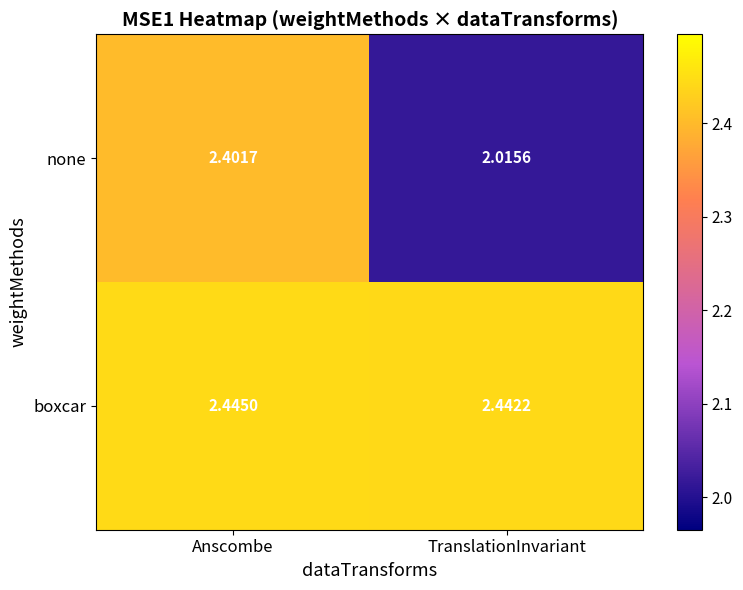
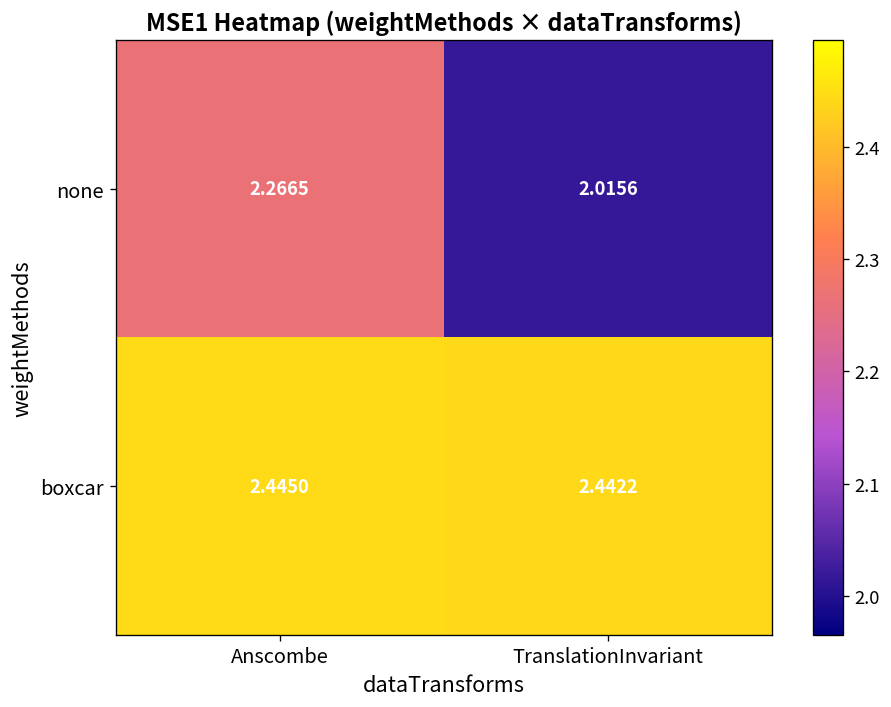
  {
    "none": {
-     "Anscombe": 2.4017,
+     "Anscombe": 2.2665,
      "TranslationInvariant": 2.0156
    },
    "boxcar": {
      "Anscombe": 2.4450,
      "TranslationInvariant": 2.4422
    }
  }
